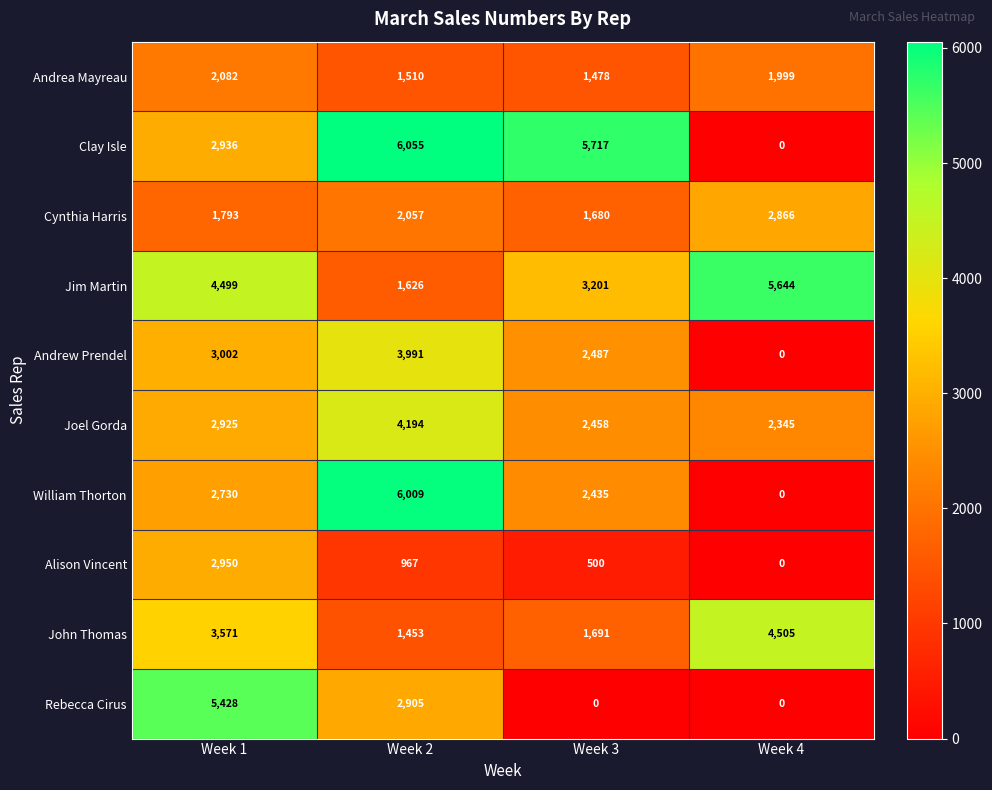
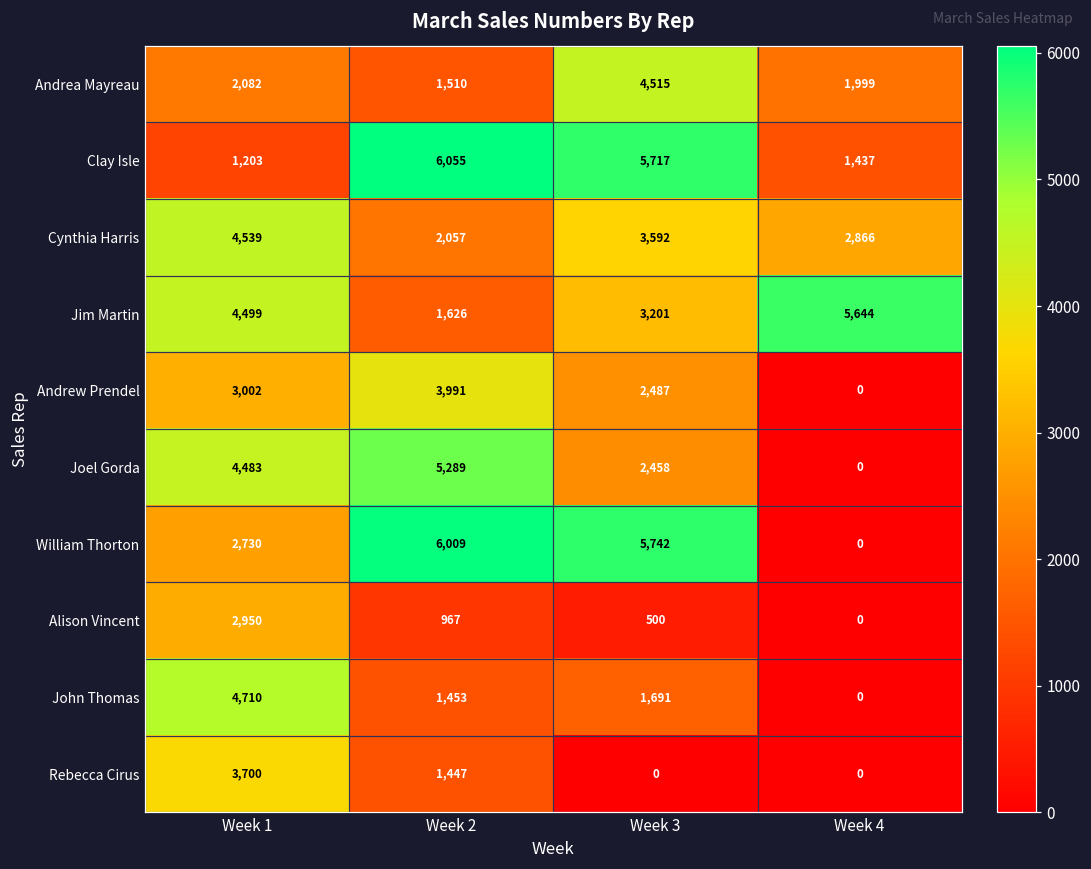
  {
    "Andrea Mayreau": {
      "Week 1": "2,082",
      "Week 2": "1,510",
-     "Week 3": "1,478",
+     "Week 3": "4,515",
      "Week 4": "1,999"
    },
    "Clay Isle": {
-     "Week 1": "2,936",
+     "Week 1": "1,203",
      "Week 2": "6,055",
      "Week 3": "5,717",
-     "Week 4": "0"
+     "Week 4": "1,437"
    },
    "Cynthia Harris": {
-     "Week 1": "1,793",
+     "Week 1": "4,539",
      "Week 2": "2,057",
-     "Week 3": "1,680",
+     "Week 3": "3,592",
      "Week 4": "2,866"
    },
    "Jim Martin": {
      "Week 1": "4,499",
      "Week 2": "1,626",
      "Week 3": "3,201",
      "Week 4": "5,644"
    },
    "Andrew Prendel": {
      "Week 1": "3,002",
      "Week 2": "3,991",
      "Week 3": "2,487",
      "Week 4": "0"
    },
    "Joel Gorda": {
-     "Week 1": "2,925",
-     "Week 2": "4,194",
+     "Week 1": "4,483",
+     "Week 2": "5,289",
      "Week 3": "2,458",
-     "Week 4": "2,345"
+     "Week 4": "0"
    },
    "William Thorton": {
      "Week 1": "2,730",
      "Week 2": "6,009",
-     "Week 3": "2,435",
+     "Week 3": "5,742",
      "Week 4": "0"
    },
    "Alison Vincent": {
      "Week 1": "2,950",
      "Week 2": "967",
      "Week 3": "500",
      "Week 4": "0"
    },
    "John Thomas": {
-     "Week 1": "3,571",
+     "Week 1": "4,710",
      "Week 2": "1,453",
      "Week 3": "1,691",
-     "Week 4": "4,505"
+     "Week 4": "0"
    },
    "Rebecca Cirus": {
-     "Week 1": "5,428",
-     "Week 2": "2,905",
+     "Week 1": "3,700",
+     "Week 2": "1,447",
      "Week 3": "0",
      "Week 4": "0"
    }
  }
